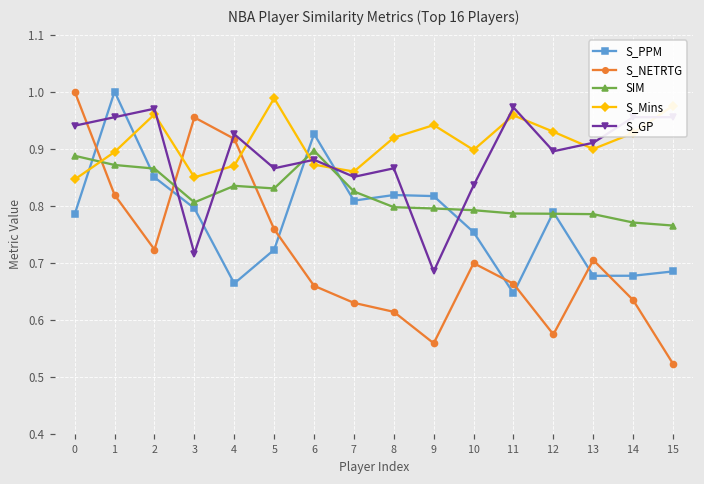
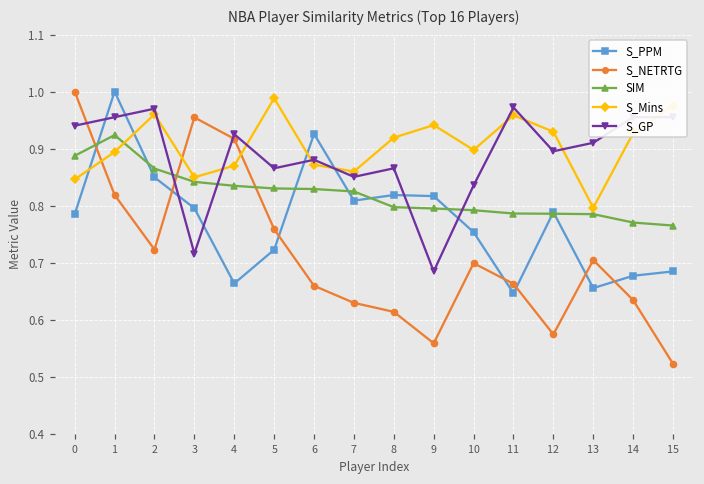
  {
    "S_PPM": {
      "0": 0.79,
      "1": 1.00,
      "2": 0.85,
      "3": 0.80,
      "4": 0.66,
      "5": 0.72,
      "6": 0.93,
      "7": 0.81,
      "8": 0.82,
      "9": 0.82,
      "10": 0.75,
      "11": 0.65,
-     "13": 0.68,
+     "13": 0.66,
      "14": 0.68,
      "15": 0.69
    },
    "S_NETRTG": {
      "0": 1.00,
      "1": 0.82,
      "2": 0.72,
      "3": 0.95,
      "4": 0.92,
      "5": 0.76,
      "6": 0.66,
      "7": 0.63,
      "8": 0.61,
      "9": 0.56,
      "10": 0.70,
      "11": 0.66,
      "12": 0.57,
      "13": 0.71,
      "14": 0.63,
      "15": 0.52
    },
    "SIM": {
      "0": 0.89,
-     "1": 0.87,
+     "1": 0.92,
      "2": 0.87,
-     "3": 0.81,
+     "3": 0.84,
      "4": 0.84,
      "5": 0.83,
-     "6": 0.90,
+     "6": 0.83,
      "7": 0.83,
      "8": 0.80,
      "9": 0.80,
      "10": 0.79,
      "11": 0.79,
      "13": 0.79,
      "14": 0.77,
      "15": 0.77
    },
    "S_Mins": {
      "0": 0.85,
      "1": 0.89,
      "2": 0.96,
      "3": 0.85,
      "4": 0.87,
      "5": 0.99,
      "6": 0.87,
      "7": 0.86,
      "8": 0.92,
      "9": 0.94,
      "10": 0.90,
      "11": 0.96,
      "12": 0.93,
-     "13": 0.90,
+     "13": 0.80,
      "14": 0.93
    },
    "S_GP": {
      "0": 0.94,
      "1": 0.96,
      "2": 0.97,
      "3": 0.72,
      "4": 0.93,
      "5": 0.87,
      "6": 0.88,
      "7": 0.85,
      "8": 0.87,
      "9": 0.69,
      "10": 0.84,
      "11": 0.97,
      "12": 0.90,
      "13": 0.91
    }
  }
